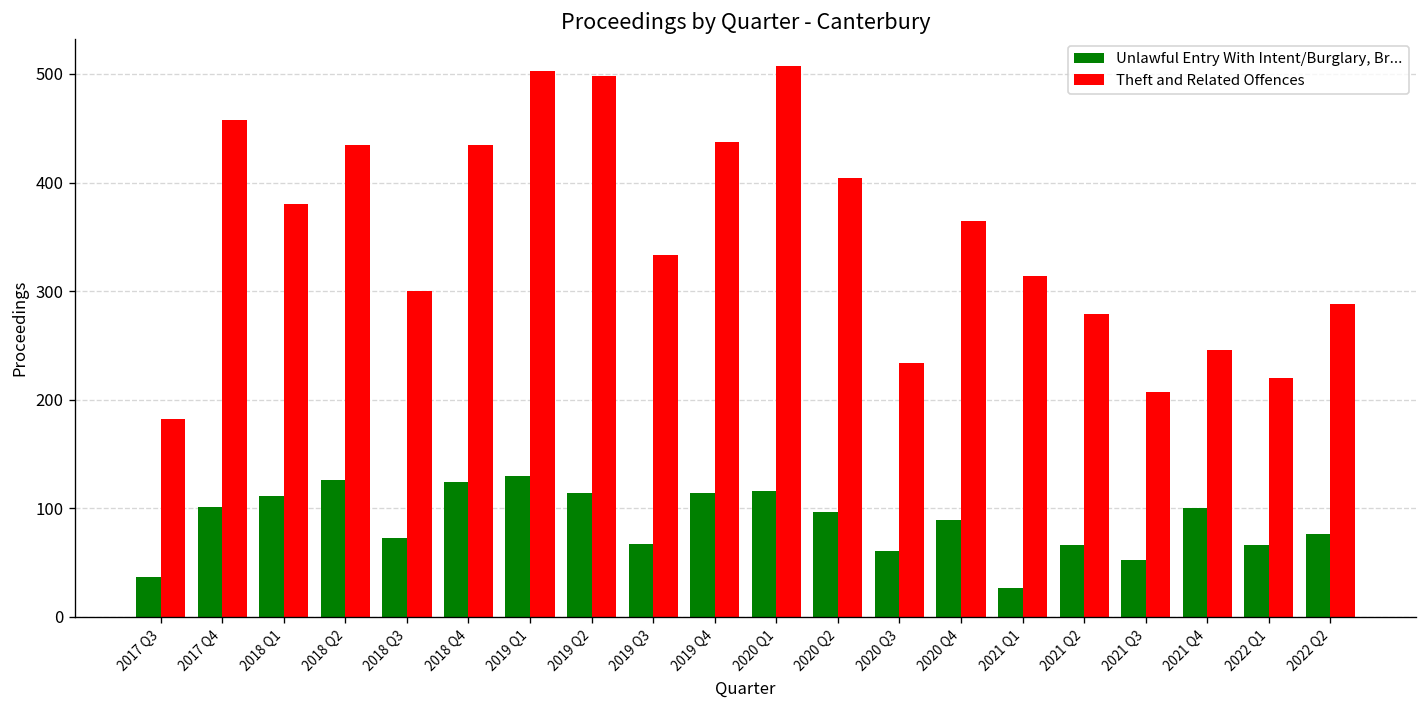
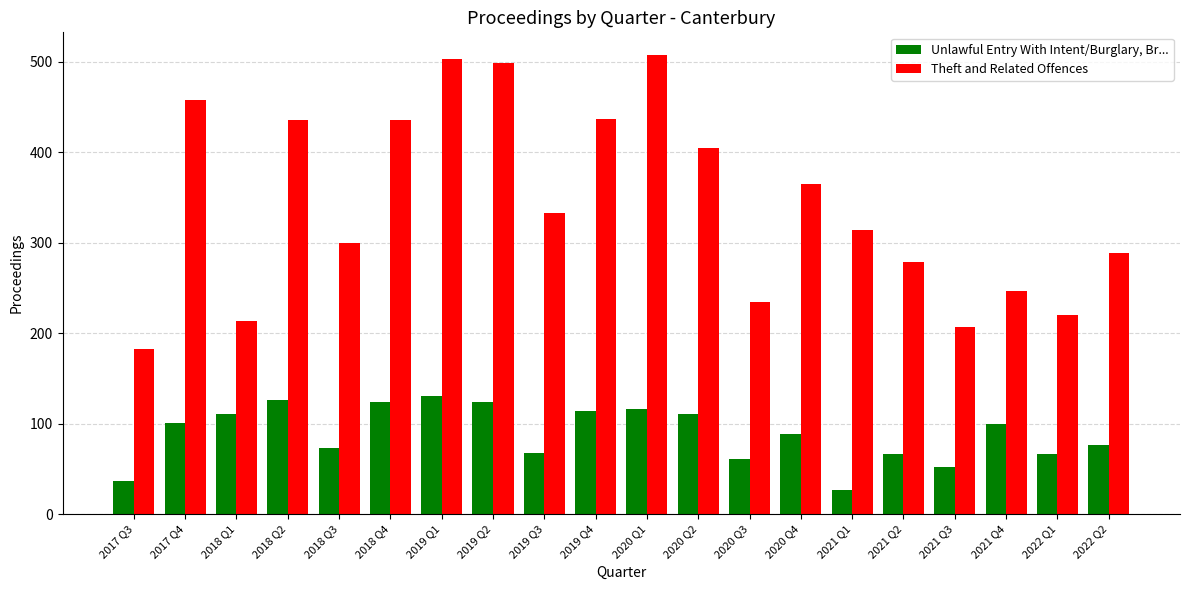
  {
    "Unlawful Entry With Intent/Burglary, Br...": {
      "2017 Q3": 40,
      "2017 Q4": 100,
      "2018 Q1": 110,
      "2018 Q2": 130,
      "2018 Q3": 70,
      "2018 Q4": 120,
      "2019 Q1": 130,
-     "2019 Q2": 110,
+     "2019 Q2": 120,
      "2019 Q3": 70,
      "2019 Q4": 110,
      "2020 Q1": 120,
-     "2020 Q2": 100,
+     "2020 Q2": 110,
      "2020 Q3": 60,
      "2020 Q4": 90,
      "2021 Q1": 30,
      "2021 Q2": 70,
      "2021 Q3": 50,
      "2021 Q4": 100,
      "2022 Q1": 70,
      "2022 Q2": 80
    },
    "Theft and Related Offences": {
      "2017 Q3": 180,
      "2017 Q4": 460,
-     "2018 Q1": 380,
+     "2018 Q1": 210,
      "2018 Q2": 440,
      "2018 Q3": 300,
      "2018 Q4": 440,
      "2019 Q1": 500,
      "2019 Q2": 500,
      "2019 Q3": 330,
      "2019 Q4": 440,
      "2020 Q1": 510,
      "2020 Q2": 400,
      "2020 Q3": 230,
      "2020 Q4": 370,
      "2021 Q1": 310,
      "2021 Q2": 280,
      "2021 Q3": 210,
      "2021 Q4": 250,
      "2022 Q1": 220,
      "2022 Q2": 290
    }
  }
